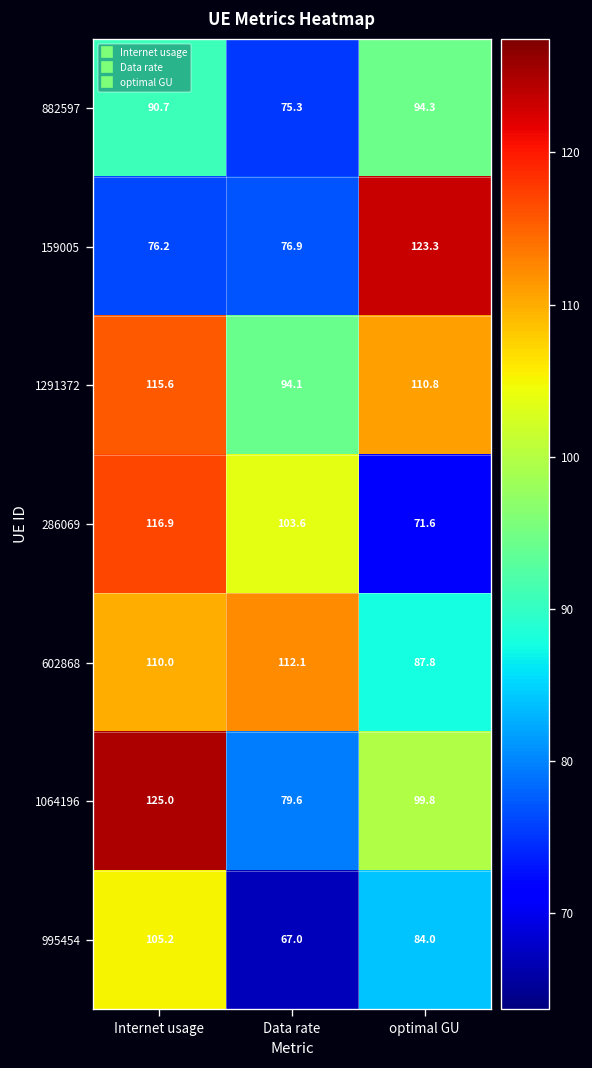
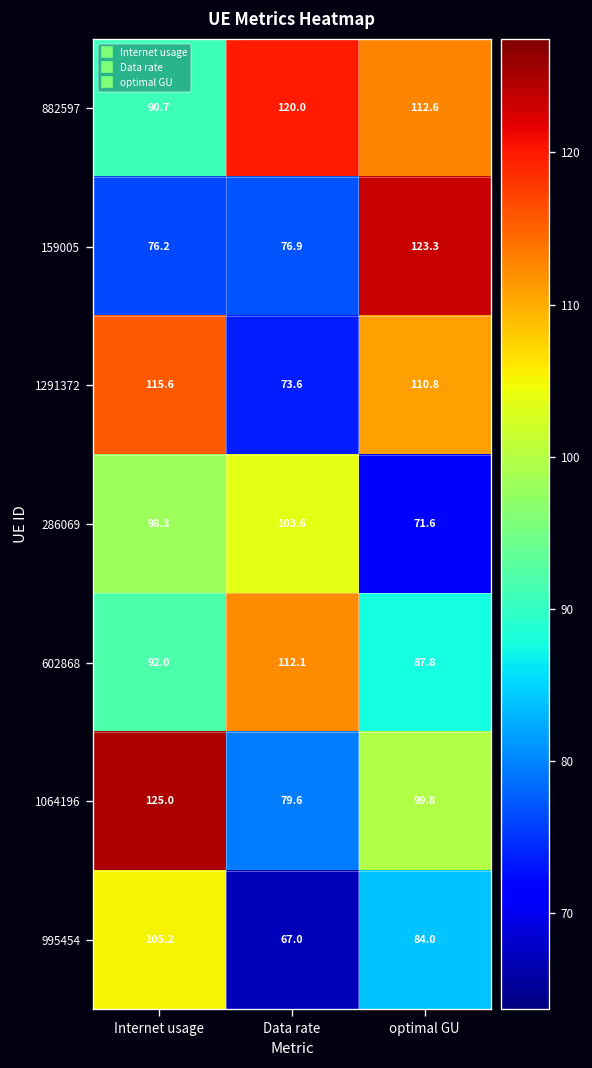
  {
    "882597": {
      "Internet usage": 90.7,
-     "Data rate": 75.3,
-     "optimal GU": 94.3
+     "Data rate": 120.0,
+     "optimal GU": 112.6
    },
    "159005": {
      "Internet usage": 76.2,
      "Data rate": 76.9,
      "optimal GU": 123.3
    },
    "1291372": {
      "Internet usage": 115.6,
-     "Data rate": 94.1,
+     "Data rate": 73.6,
      "optimal GU": 110.8
    },
    "286069": {
-     "Internet usage": 116.9,
+     "Internet usage": 98.3,
      "Data rate": 103.6,
      "optimal GU": 71.6
    },
    "602868": {
-     "Internet usage": 110.0,
+     "Internet usage": 92.0,
      "Data rate": 112.1,
      "optimal GU": 87.8
    },
    "1064196": {
      "Internet usage": 125.0,
      "Data rate": 79.6,
      "optimal GU": 99.8
    },
    "995454": {
      "Internet usage": 105.2,
      "Data rate": 67.0,
      "optimal GU": 84.0
    }
  }
